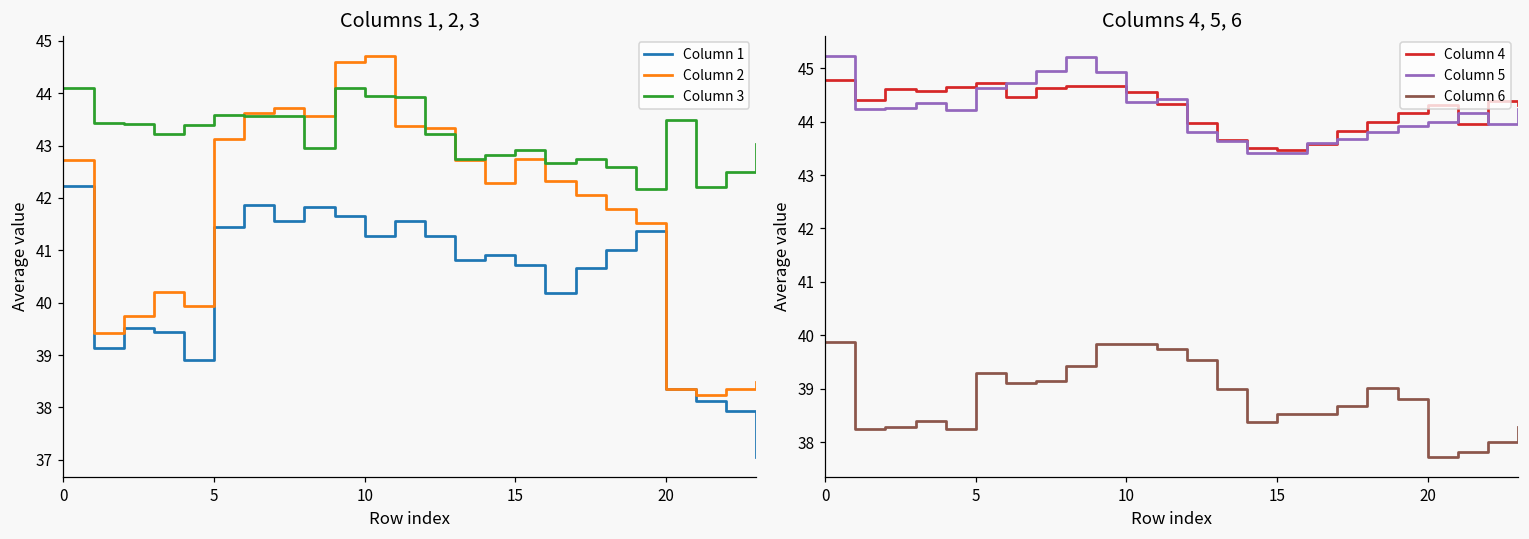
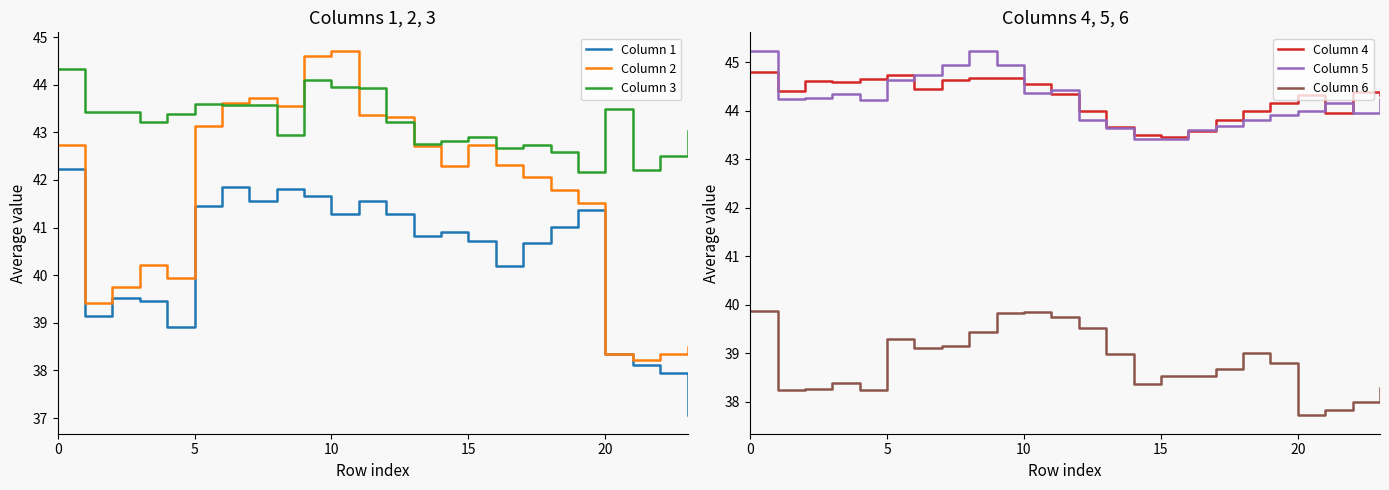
  {
    "Columns 1, 2, 3": {
      "Column 1": {
        "0": 42.2,
        "5": 41.4,
        "10": 41.3,
        "15": 40.7
      },
      "Column 2": {
        "0": 42.7,
        "5": 43.1,
        "10": 44.7,
        "15": 42.7
      },
      "Column 3": {
-       "0": 44.1,
+       "0": 44.3,
        "5": 43.6,
        "10": 43.9,
        "15": 42.9,
        "20": 43.5
      }
    },
    "Columns 4, 5, 6": {
      "Column 4": {
        "0": 44.8,
        "5": 44.7,
        "10": 44.6
      },
      "Column 5": {
        "0": 45.2,
        "5": 44.6,
        "10": 44.4,
        "20": 44.0
      },
      "Column 6": {
        "0": 39.9,
        "5": 39.3,
        "10": 39.8,
        "15": 38.5,
        "20": 37.7
      }
    }
  }
